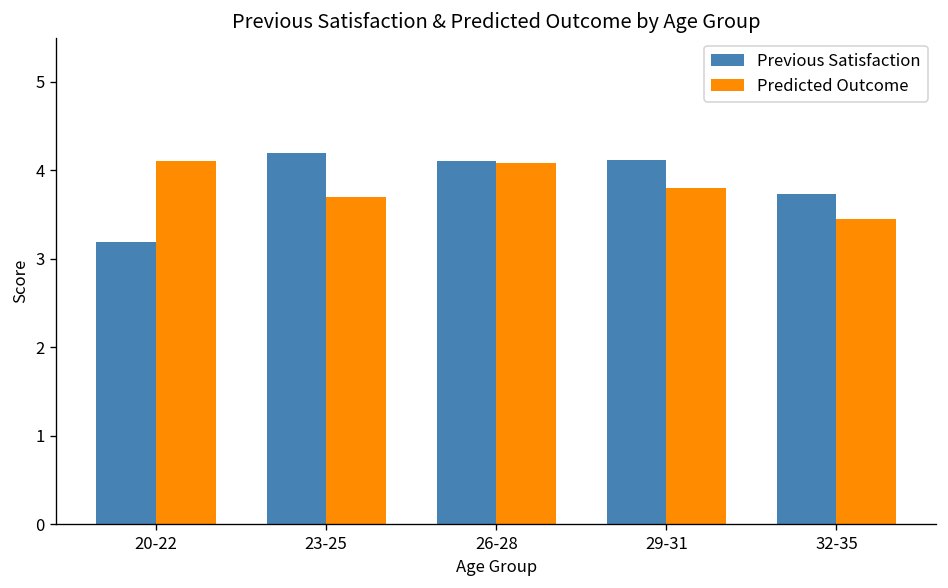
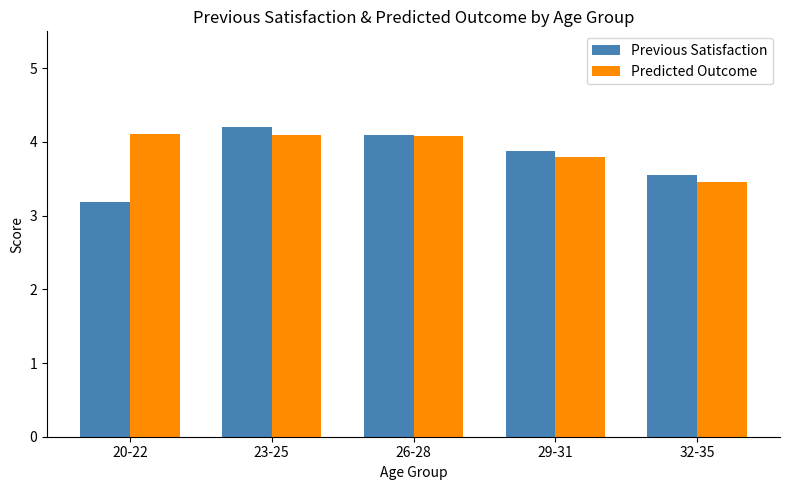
  {
    "Previous Satisfaction": {
      "20-22": 3.2,
      "23-25": 4.2,
      "26-28": 4.1,
-     "29-31": 4.1,
-     "32-35": 3.7
+     "29-31": 3.9,
+     "32-35": 3.6
    },
    "Predicted Outcome": {
      "20-22": 4.1,
-     "23-25": 3.7,
+     "23-25": 4.1,
      "26-28": 4.1,
      "29-31": 3.8,
      "32-35": 3.5
    }
  }
